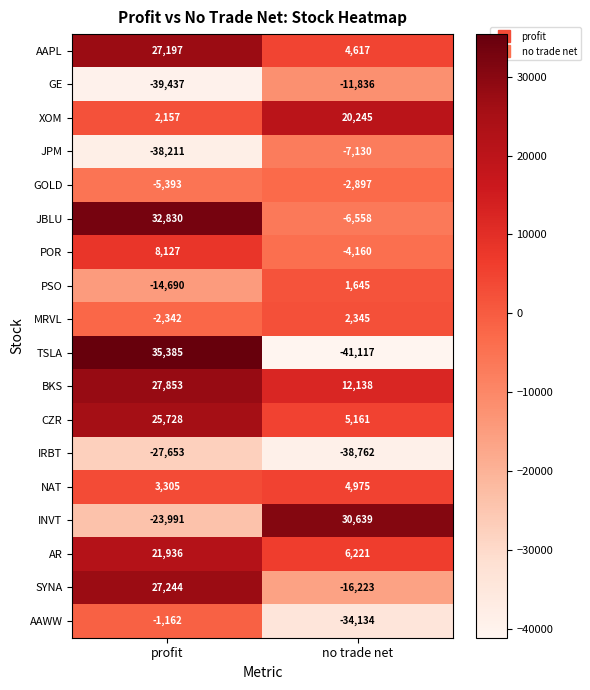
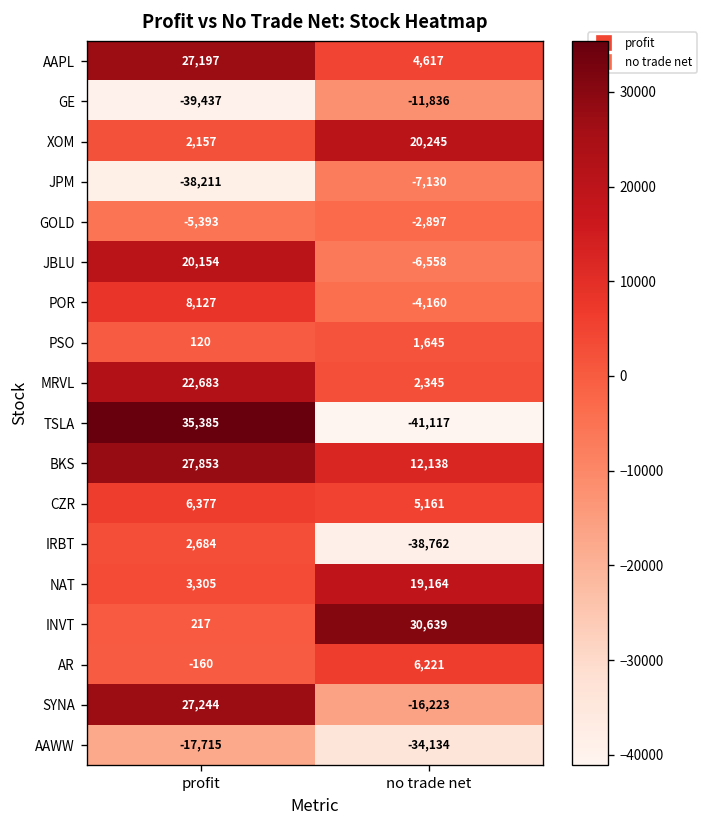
  {
    "AAPL": {
      "profit": "27,197",
      "no trade net": "4,617"
    },
    "GE": {
      "profit": "-39,437",
      "no trade net": "-11,836"
    },
    "XOM": {
      "profit": "2,157",
      "no trade net": "20,245"
    },
    "JPM": {
      "profit": "-38,211",
      "no trade net": "-7,130"
    },
    "GOLD": {
      "profit": "-5,393",
      "no trade net": "-2,897"
    },
    "JBLU": {
-     "profit": "32,830",
+     "profit": "20,154",
      "no trade net": "-6,558"
    },
    "POR": {
      "profit": "8,127",
      "no trade net": "-4,160"
    },
    "PSO": {
-     "profit": "-14,690",
+     "profit": "120",
      "no trade net": "1,645"
    },
    "MRVL": {
-     "profit": "-2,342",
+     "profit": "22,683",
      "no trade net": "2,345"
    },
    "TSLA": {
      "profit": "35,385",
      "no trade net": "-41,117"
    },
    "BKS": {
      "profit": "27,853",
      "no trade net": "12,138"
    },
    "CZR": {
-     "profit": "25,728",
+     "profit": "6,377",
      "no trade net": "5,161"
    },
    "IRBT": {
-     "profit": "-27,653",
+     "profit": "2,684",
      "no trade net": "-38,762"
    },
    "NAT": {
      "profit": "3,305",
-     "no trade net": "4,975"
+     "no trade net": "19,164"
    },
    "INVT": {
-     "profit": "-23,991",
+     "profit": "217",
      "no trade net": "30,639"
    },
    "AR": {
-     "profit": "21,936",
+     "profit": "-160",
      "no trade net": "6,221"
    },
    "SYNA": {
      "profit": "27,244",
      "no trade net": "-16,223"
    },
    "AAWW": {
-     "profit": "-1,162",
+     "profit": "-17,715",
      "no trade net": "-34,134"
    }
  }
